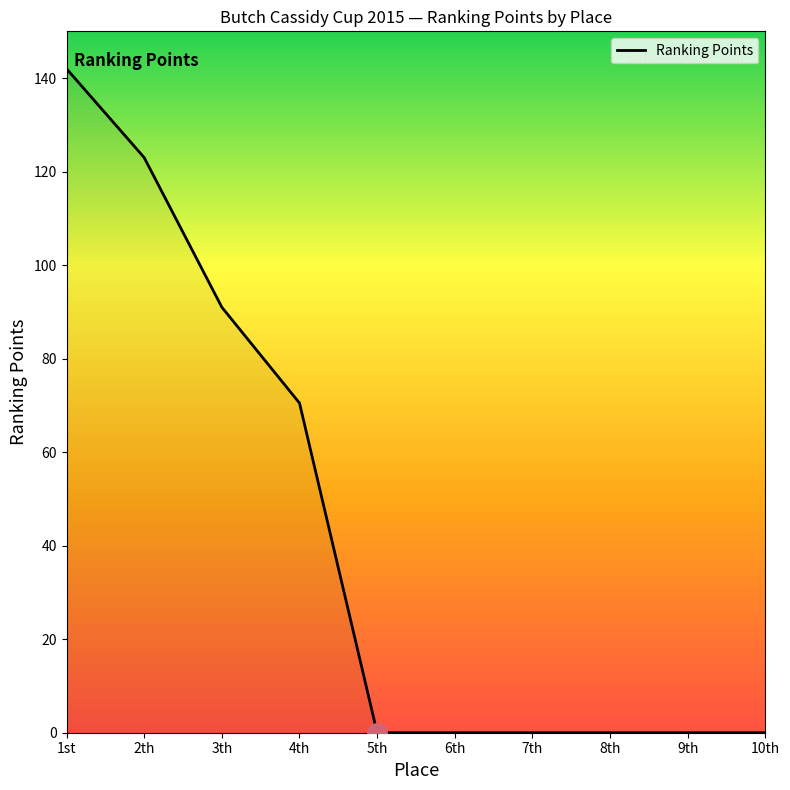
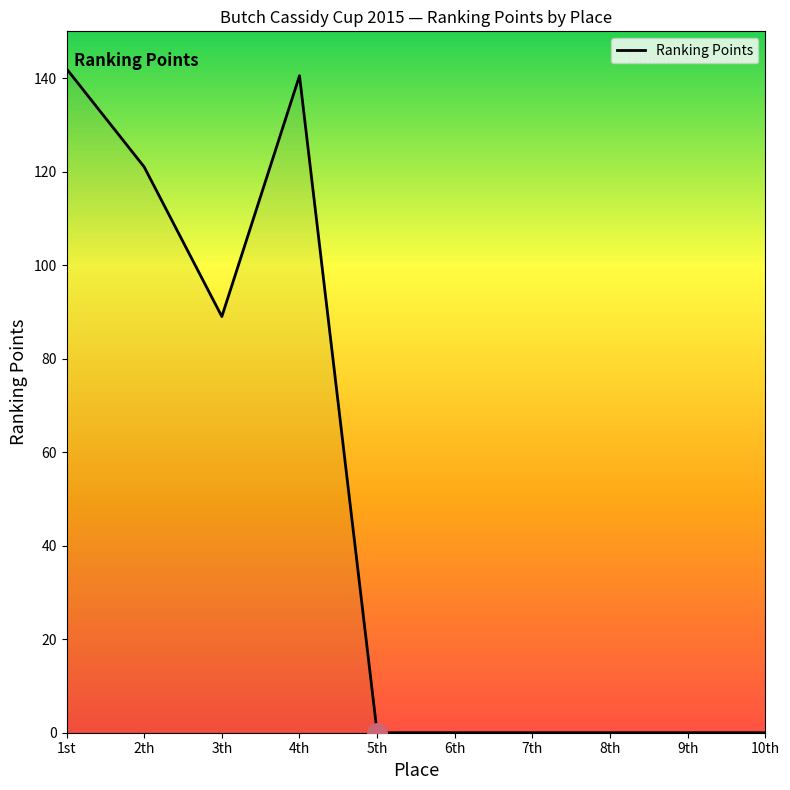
  {
    "Ranking Points": {
      "1st": 142,
-     "2th": 123,
-     "3th": 91,
-     "4th": 71,
+     "2th": 121,
+     "3th": 89,
+     "4th": 141,
      "6th": 0,
      "7th": 0,
      "8th": 0,
      "9th": 0,
      "10th": 0
    }
  }
